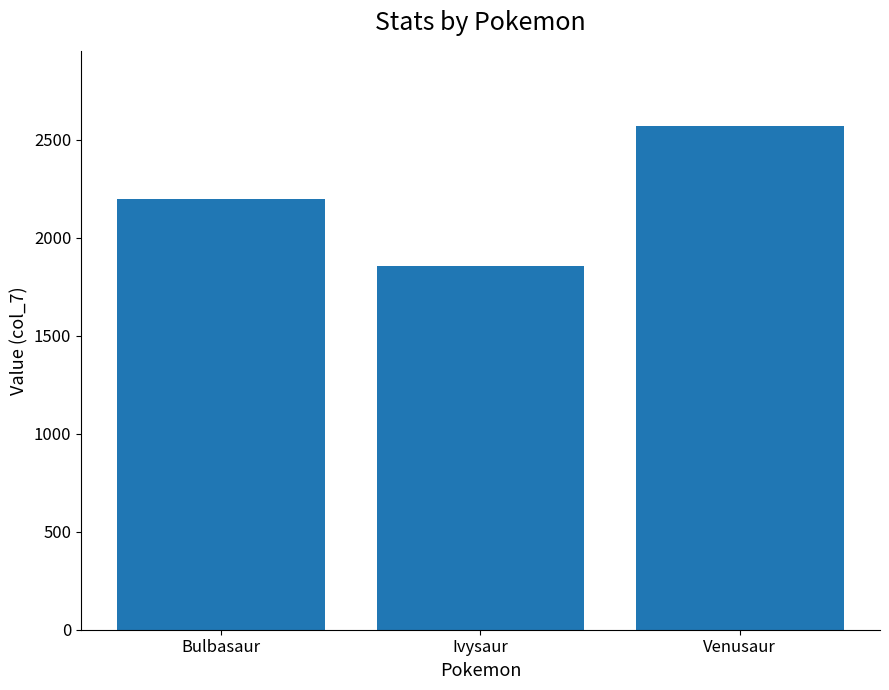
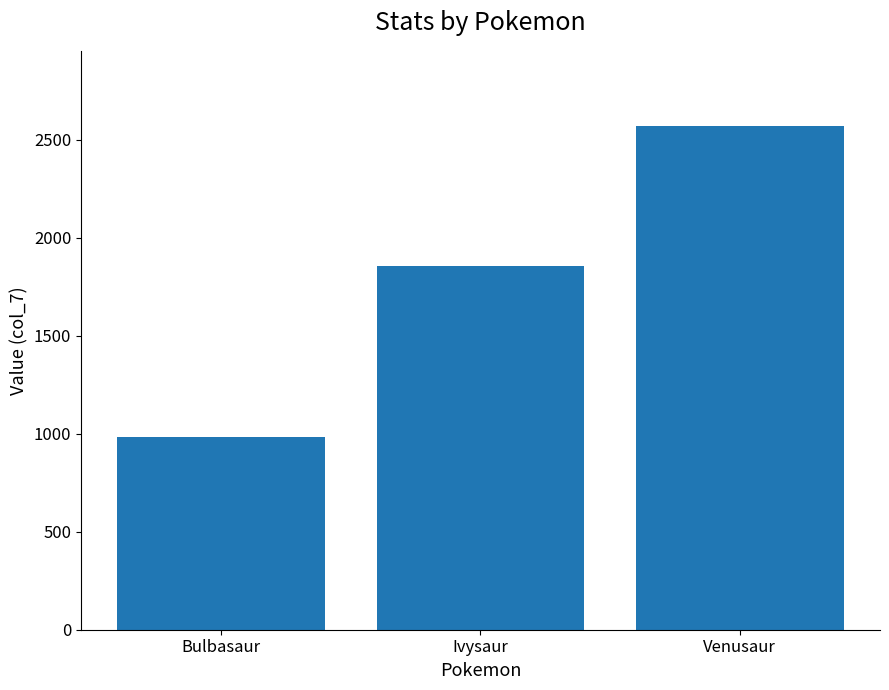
  {
-   "Bulbasaur": 2200,
+   "Bulbasaur": 980,
    "Ivysaur": 1860,
    "Venusaur": 2570
  }
